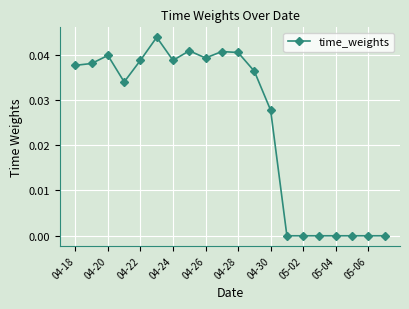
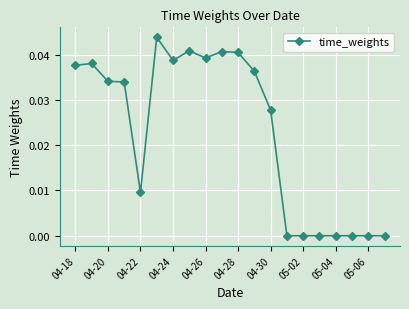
  {
    "04-18": 0.038,
-   "04-20": 0.040,
-   "04-22": 0.039,
+   "04-20": 0.034,
+   "04-22": 0.010,
    "04-24": 0.039,
    "04-26": 0.039,
    "04-28": 0.041,
    "04-30": 0.028,
    "05-02": 0.000,
    "05-04": 0.000,
    "05-06": 0.000
  }
